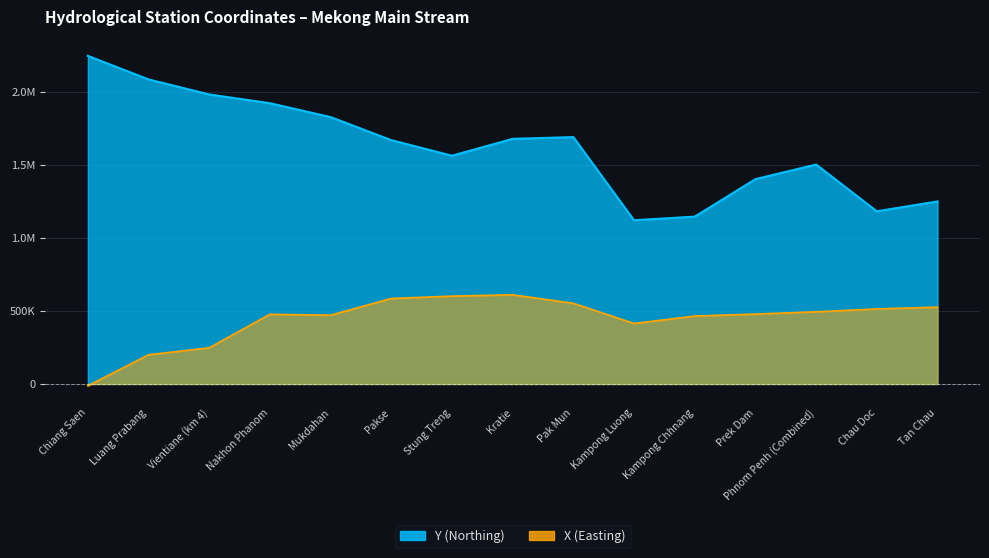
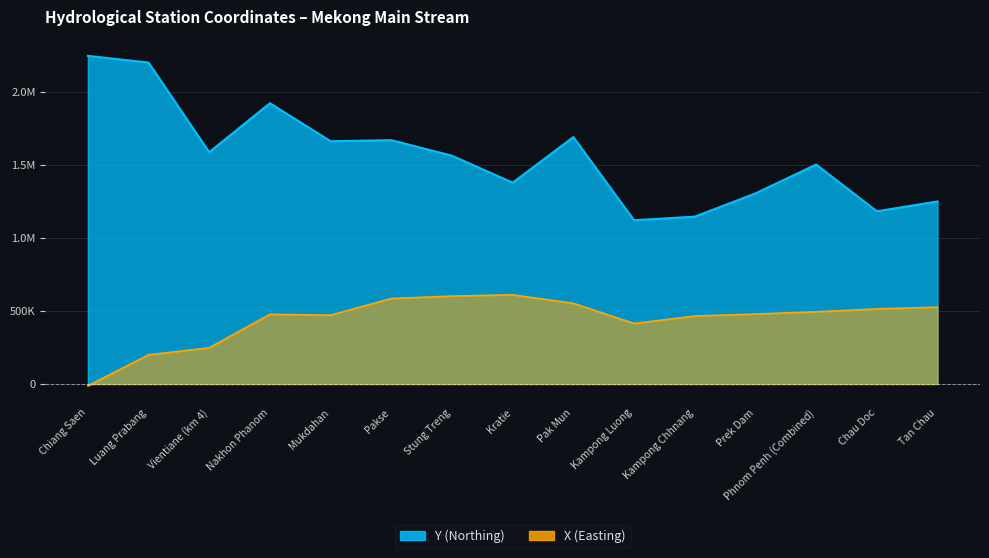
  {
    "Y (Northing)": {
      "Chiang Saen": 2250000,
-     "Luang Prabang": 2090000,
-     "Vientiane (km 4)": 1980000,
+     "Luang Prabang": 2200000,
+     "Vientiane (km 4)": 1590000,
      "Nakhon Phanom": 1920000,
-     "Mukdahan": 1830000,
+     "Mukdahan": 1660000,
      "Pakse": 1670000,
      "Stung Treng": 1560000,
-     "Kratie": 1680000,
+     "Kratie": 1380000,
      "Pak Mun": 1690000,
      "Kampong Luong": 1120000,
      "Kampong Chhnang": 1150000,
-     "Prek Dam": 1400000,
+     "Prek Dam": 1310000,
      "Phnom Penh (Combined)": 1500000,
      "Chau Doc": 1180000,
      "Tan Chau": 1250000
    }
  }
